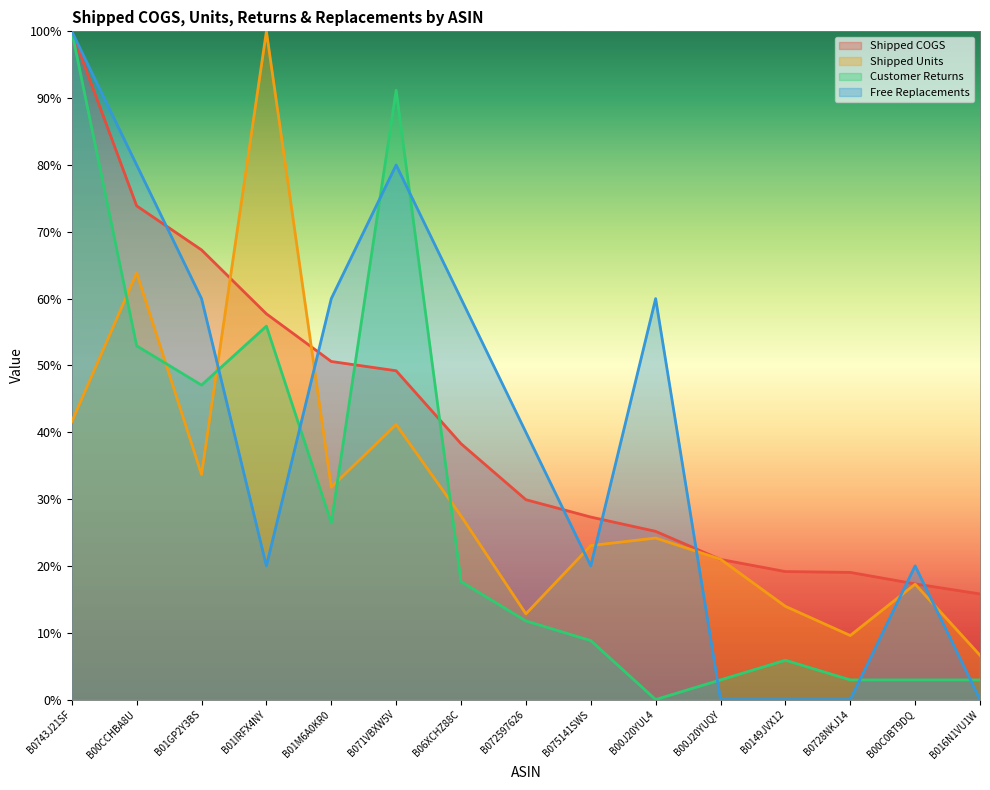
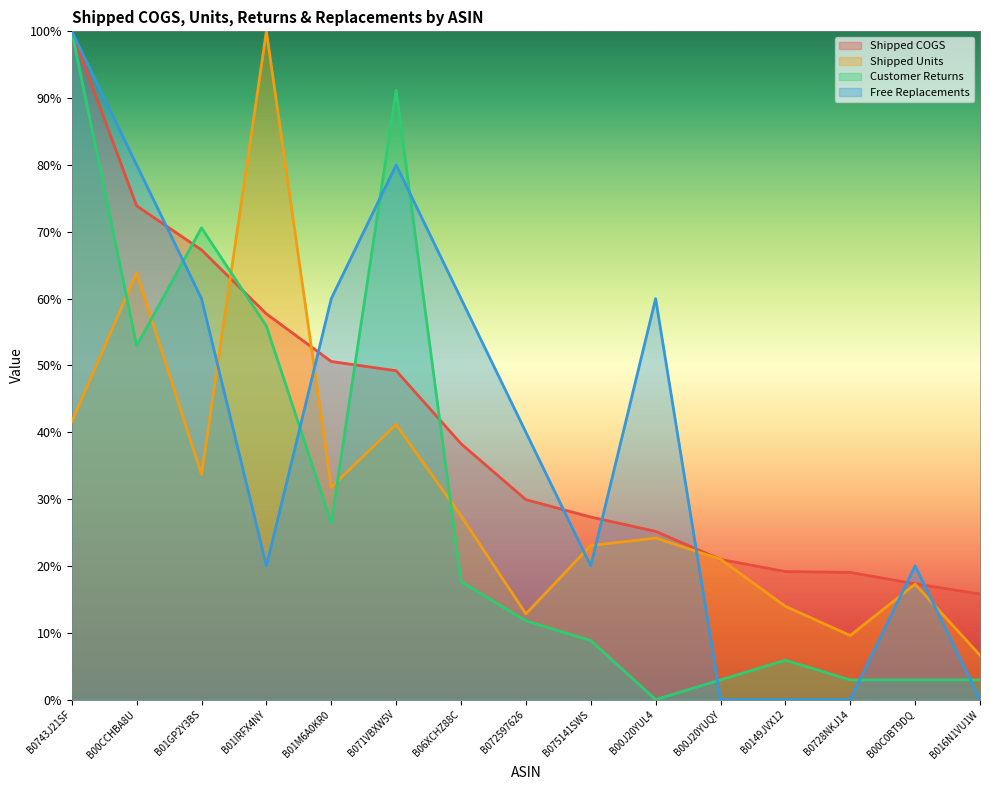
  {
    "Customer Returns": {
      "B00CCHBA8U": "53%",
-     "B01GP2Y3BS": "47%",
+     "B01GP2Y3BS": "71%",
      "B01IRFX4NY": "56%",
      "B01M6A0KR0": "26%",
      "B071VBXW5V": "91%",
      "B06XCHZ88C": "18%",
      "B072597626": "12%",
      "B075141SWS": "9%",
      "B00J20YUL4": "0%",
      "B00J20YUQY": "3%",
      "B0149JVX12": "6%",
      "B0728NKJ14": "3%",
      "B00C0BT9DQ": "3%",
      "B016N1VU1W": "3%"
    },
    "Free Replacements": {
      "B00CCHBA8U": "80%",
      "B01GP2Y3BS": "60%",
      "B01IRFX4NY": "20%",
      "B01M6A0KR0": "60%",
      "B071VBXW5V": "80%",
      "B06XCHZ88C": "60%",
      "B072597626": "40%",
      "B075141SWS": "20%",
      "B00J20YUL4": "60%",
      "B00J20YUQY": "0%",
      "B0149JVX12": "0%",
      "B0728NKJ14": "0%",
      "B00C0BT9DQ": "20%",
      "B016N1VU1W": "0%"
    }
  }
